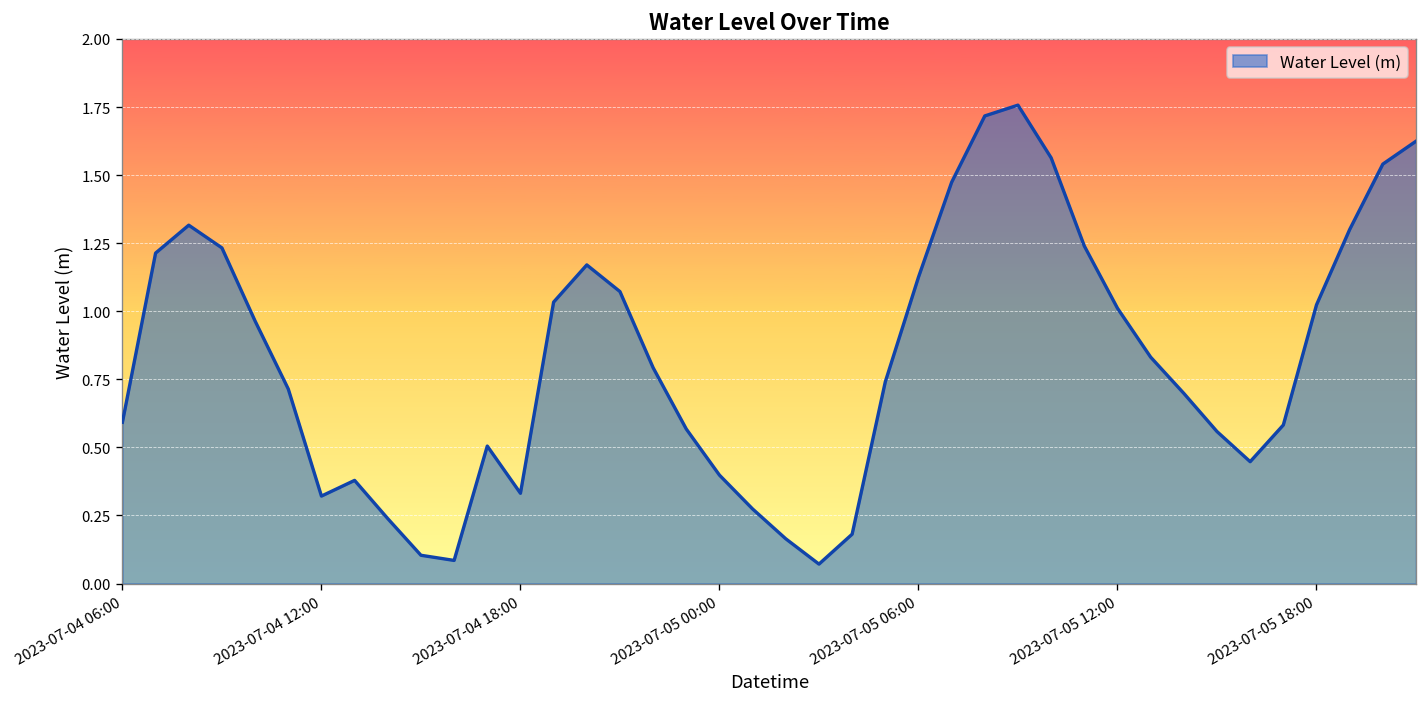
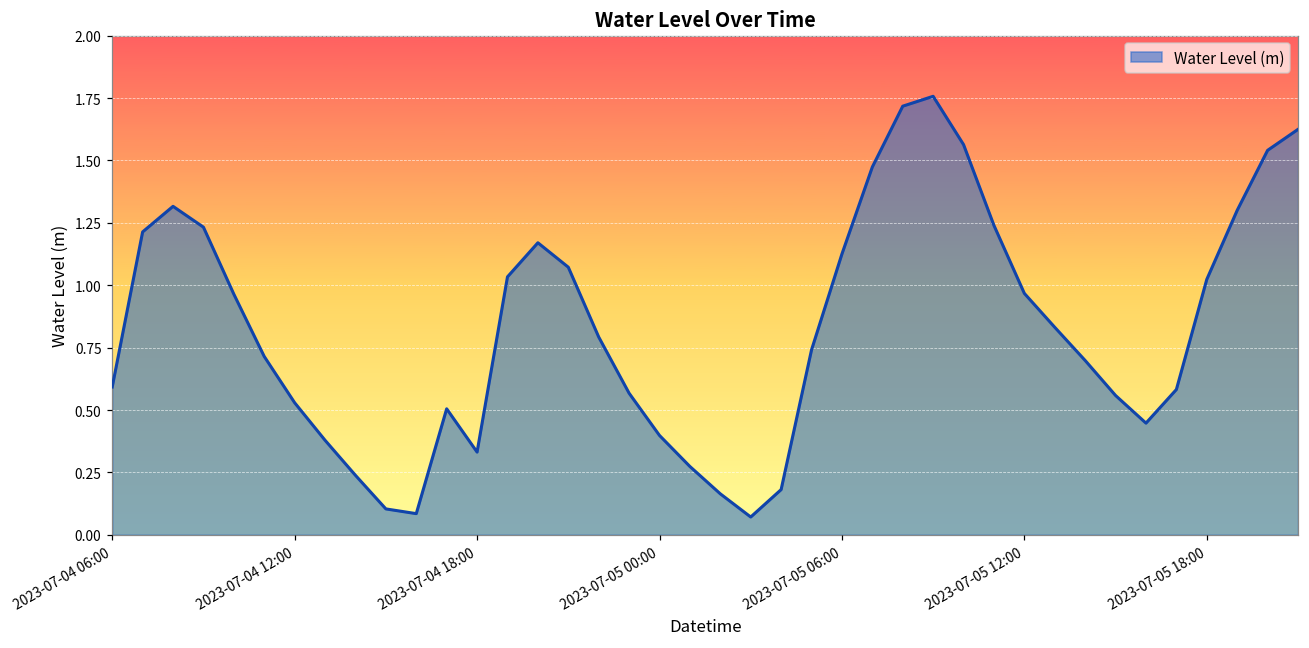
  {
    "2023-07-04 06:00": 0.59,
-   "2023-07-04 12:00": 0.32,
+   "2023-07-04 12:00": 0.53,
    "2023-07-04 18:00": 0.33,
    "2023-07-05 00:00": 0.40,
    "2023-07-05 06:00": 1.13,
-   "2023-07-05 12:00": 1.01,
+   "2023-07-05 12:00": 0.97,
    "2023-07-05 18:00": 1.02
  }
